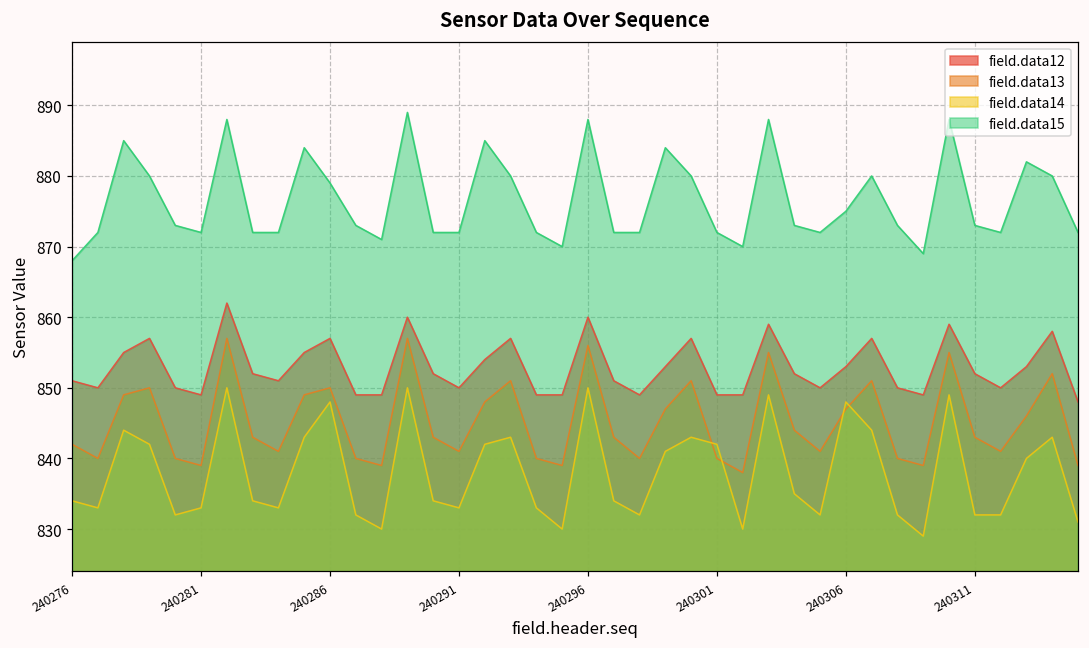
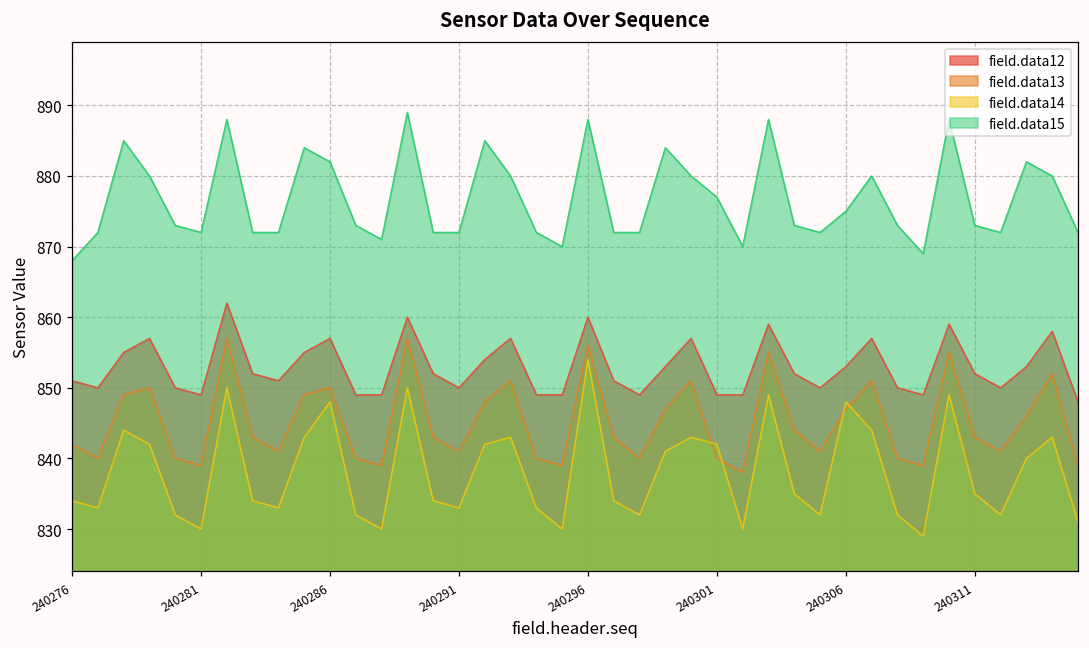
  {
    "field.data14": {
      "240276": 834,
-     "240281": 833,
+     "240281": 830,
      "240286": 848,
      "240291": 833,
-     "240296": 850,
+     "240296": 854,
      "240301": 842,
      "240306": 848,
-     "240311": 832
+     "240311": 835
    },
    "field.data15": {
      "240276": 868,
      "240281": 872,
-     "240286": 879,
+     "240286": 882,
      "240291": 872,
      "240296": 888,
-     "240301": 872,
+     "240301": 877,
      "240306": 875,
      "240311": 873
    }
  }
